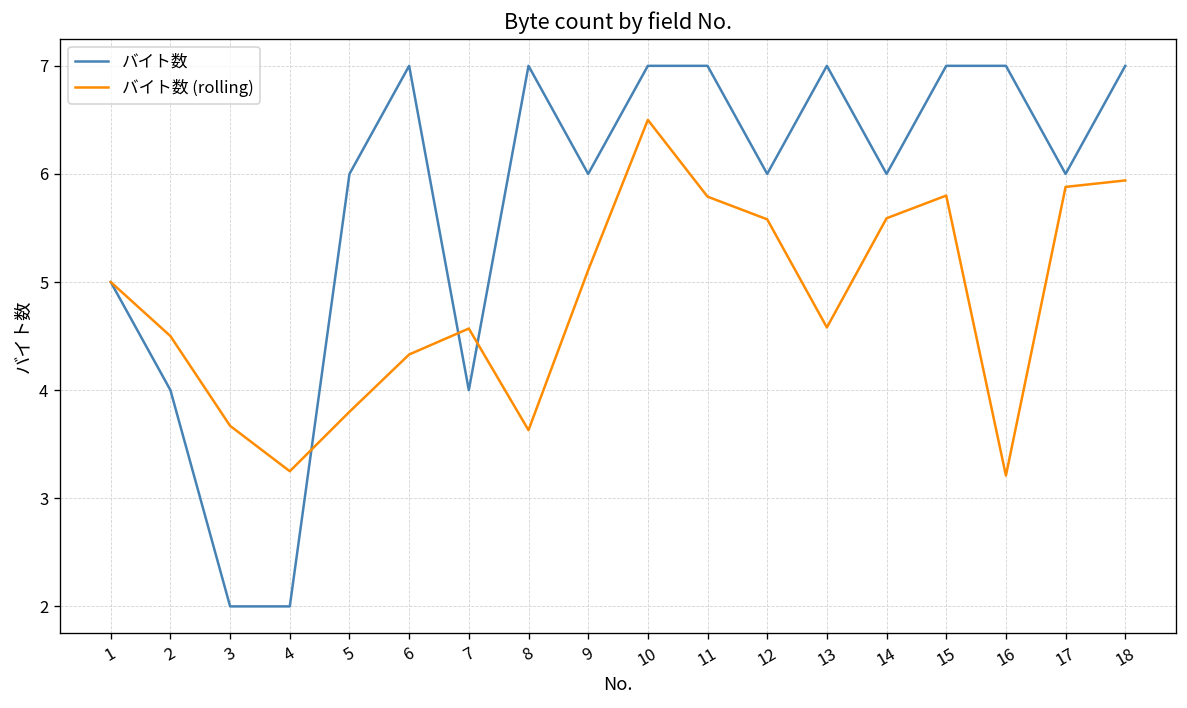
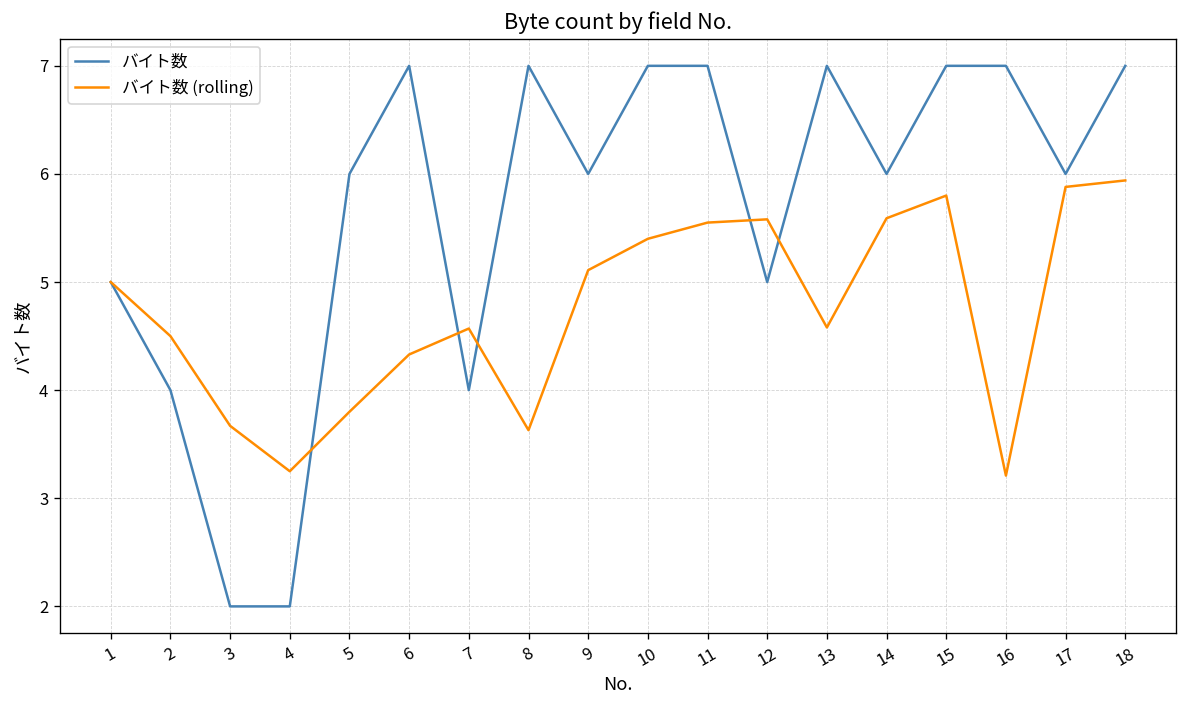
  {
    "バイト数": {
      "2": 4,
      "3": 2,
      "4": 2,
      "5": 6,
      "6": 7,
      "7": 4,
      "8": 7,
      "9": 6,
      "10": 7,
      "11": 7,
-     "12": 6,
+     "12": 5,
      "13": 7,
      "14": 6,
      "15": 7,
      "16": 7,
      "17": 6,
      "18": 7
    },
    "バイト数 (rolling)": {
      "2": 4.5,
      "3": 3.7,
      "4": 3.3,
      "5": 3.8,
      "6": 4.3,
      "7": 4.6,
      "8": 3.6,
      "9": 5.1,
-     "10": 6.5,
-     "11": 5.8,
+     "10": 5.4,
+     "11": 5.6,
      "12": 5.6,
      "13": 4.6,
      "14": 5.6,
      "15": 5.8,
      "16": 3.2,
      "17": 5.9,
      "18": 5.9
    }
  }
